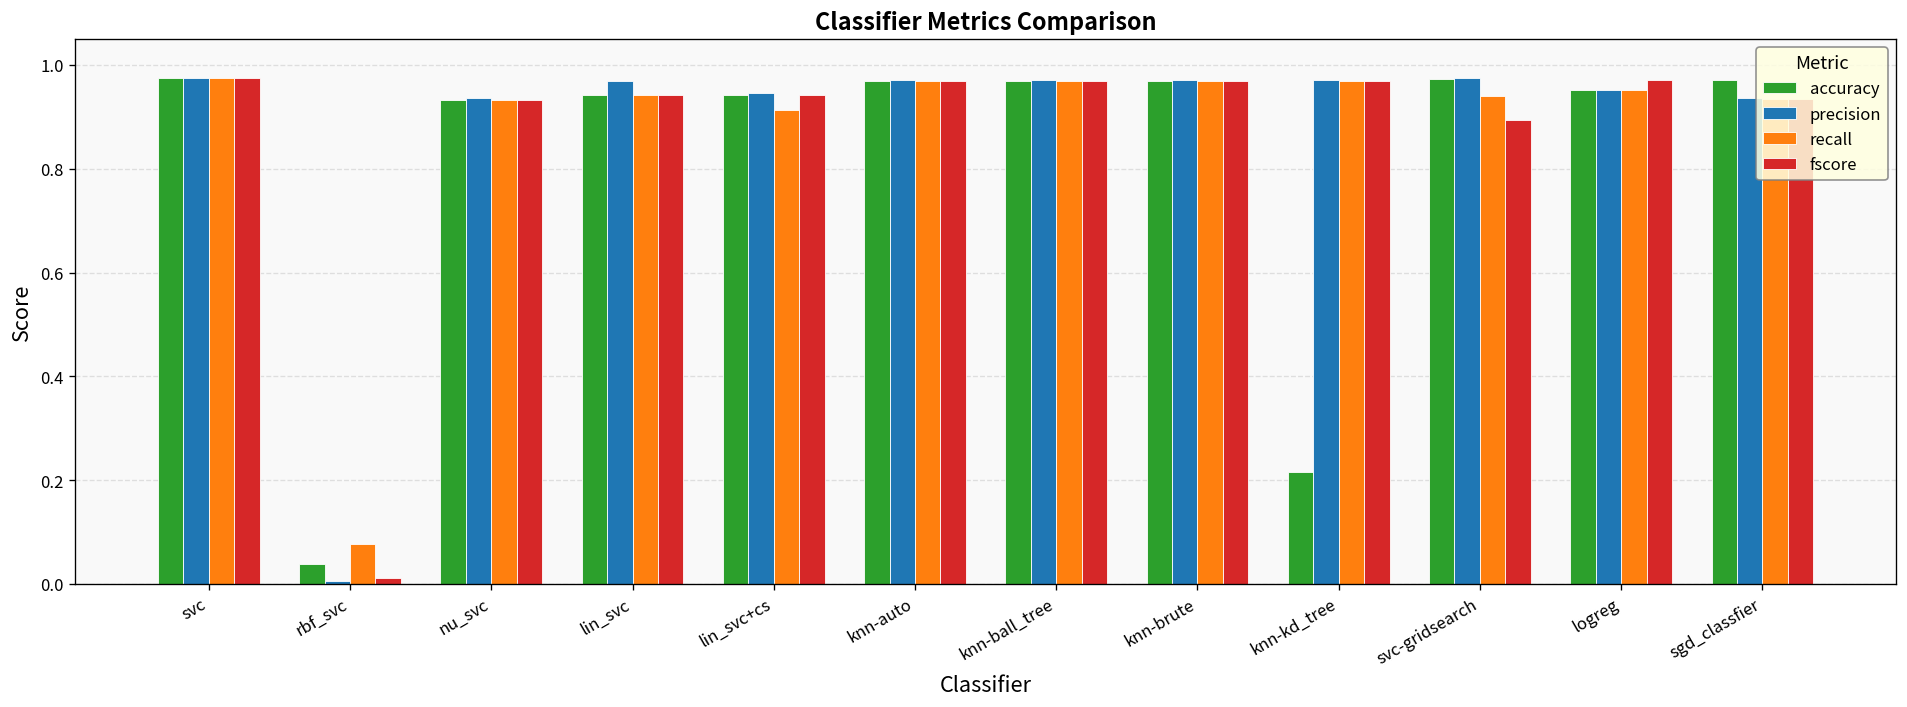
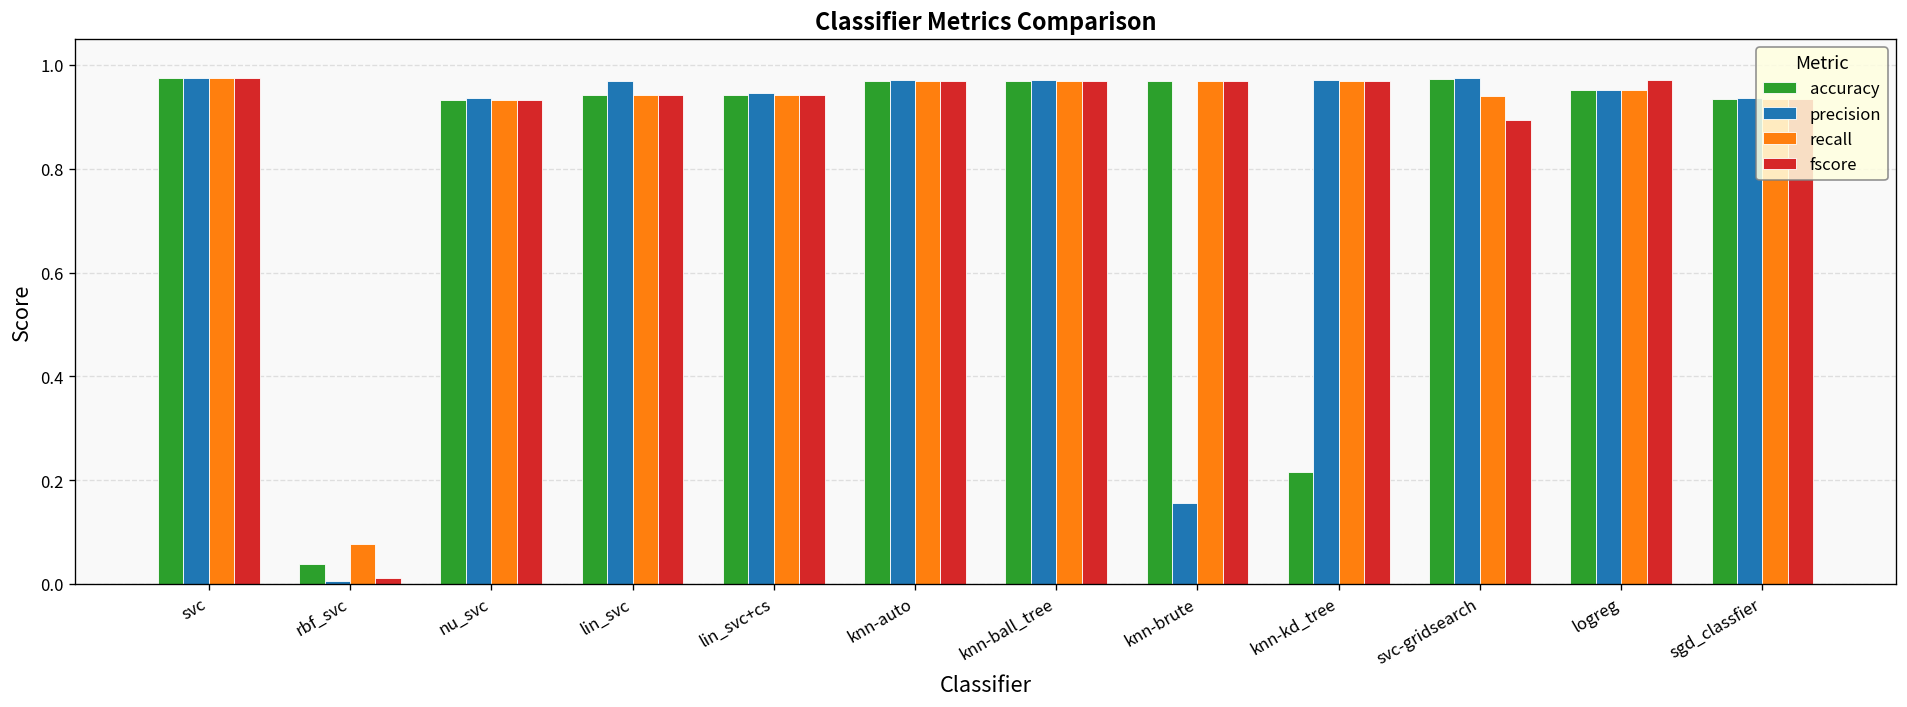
  {
    "accuracy": {
      "svc": 0.97,
      "rbf_svc": 0.04,
      "nu_svc": 0.93,
      "lin_svc": 0.94,
      "lin_svc+cs": 0.94,
      "knn-auto": 0.97,
      "knn-ball_tree": 0.97,
      "knn-brute": 0.97,
      "knn-kd_tree": 0.22,
      "svc-gridsearch": 0.97,
      "logreg": 0.95,
-     "sgd_classfier": 0.97
+     "sgd_classfier": 0.93
    },
    "precision": {
      "svc": 0.98,
      "rbf_svc": 0.01,
      "nu_svc": 0.94,
      "lin_svc": 0.97,
      "lin_svc+cs": 0.95,
      "knn-auto": 0.97,
      "knn-ball_tree": 0.97,
-     "knn-brute": 0.97,
+     "knn-brute": 0.16,
      "knn-kd_tree": 0.97,
      "svc-gridsearch": 0.97,
      "logreg": 0.95,
      "sgd_classfier": 0.94
    },
    "recall": {
      "svc": 0.97,
      "rbf_svc": 0.08,
      "nu_svc": 0.93,
      "lin_svc": 0.94,
-     "lin_svc+cs": 0.91,
+     "lin_svc+cs": 0.94,
      "knn-auto": 0.97,
      "knn-ball_tree": 0.97,
      "knn-brute": 0.97,
      "knn-kd_tree": 0.97,
      "svc-gridsearch": 0.94,
      "logreg": 0.95
    },
    "fscore": {
      "svc": 0.97,
      "rbf_svc": 0.01,
      "nu_svc": 0.93,
      "lin_svc": 0.94,
      "lin_svc+cs": 0.94,
      "knn-auto": 0.97,
      "knn-ball_tree": 0.97,
      "knn-brute": 0.97,
      "knn-kd_tree": 0.97,
      "svc-gridsearch": 0.89,
      "logreg": 0.97
    }
  }
